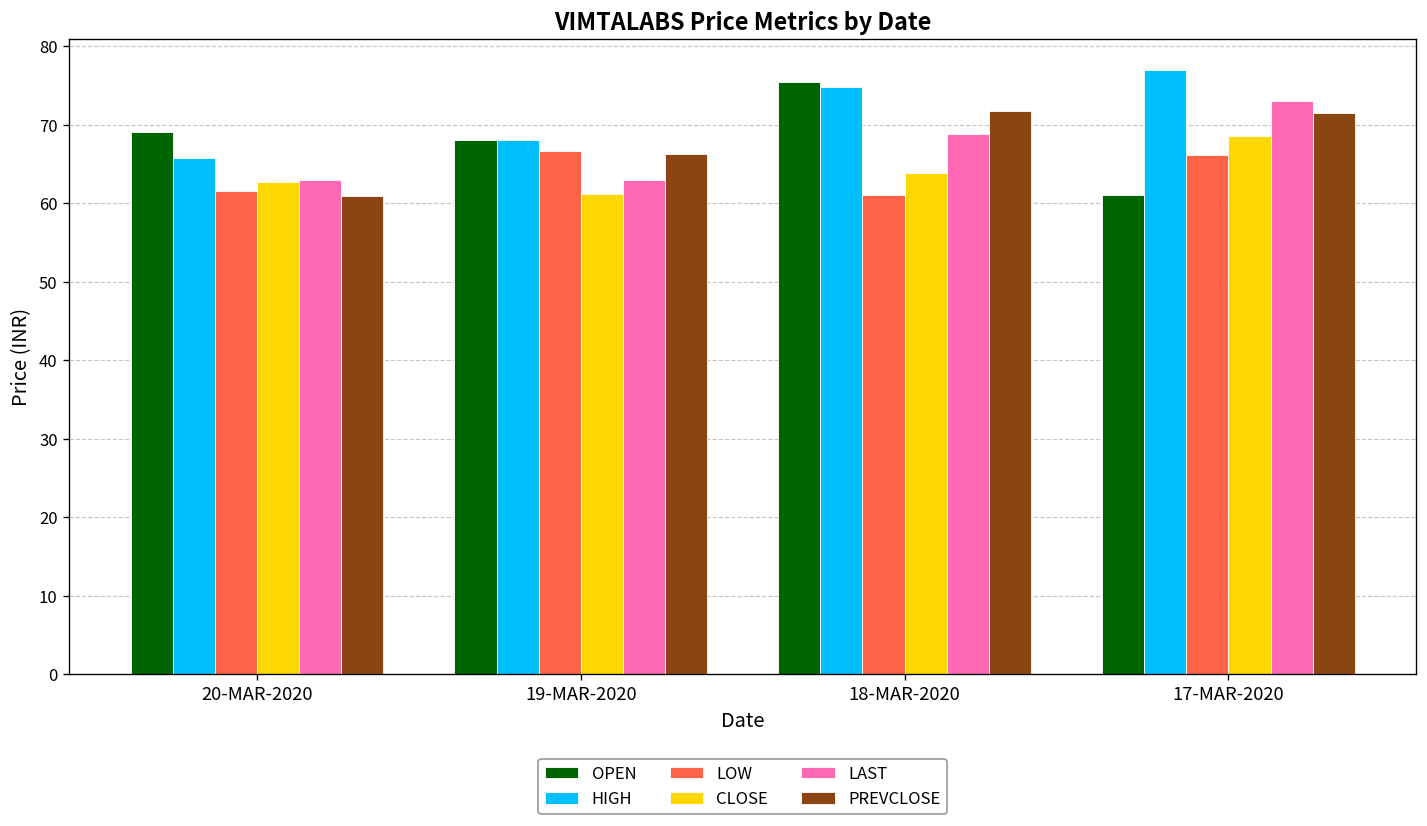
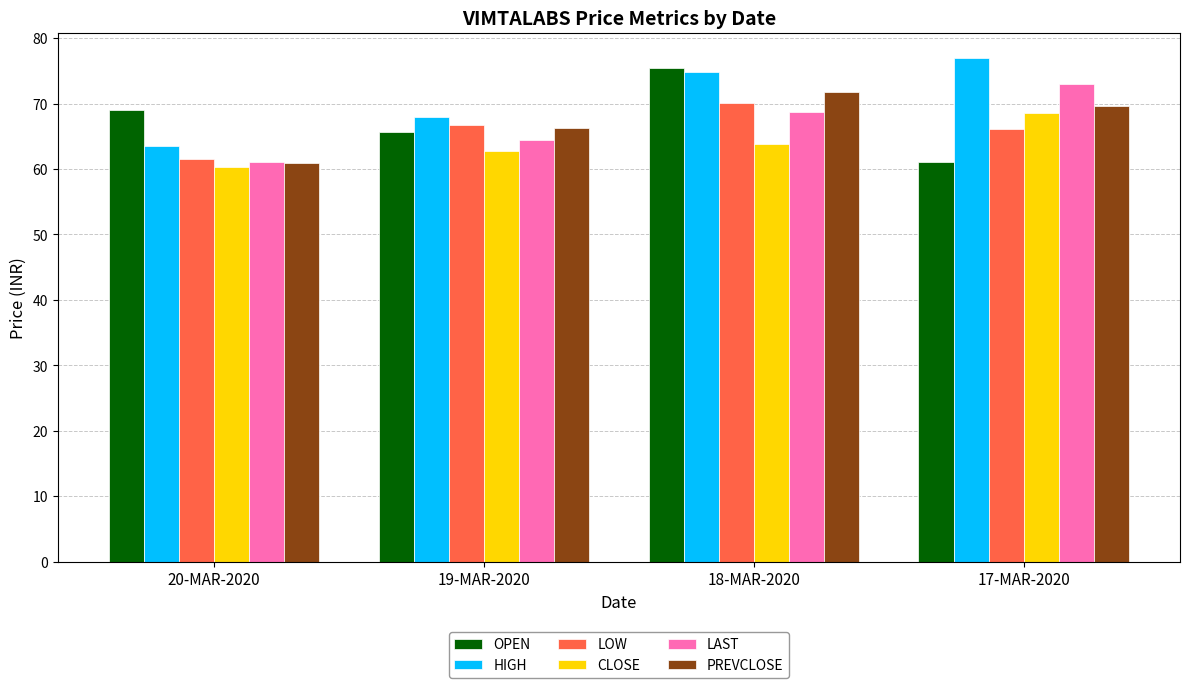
  {
    "OPEN": {
      "20-MAR-2020": 69,
-     "19-MAR-2020": 68,
+     "19-MAR-2020": 66,
      "18-MAR-2020": 75,
      "17-MAR-2020": 61
    },
    "HIGH": {
-     "20-MAR-2020": 66,
+     "20-MAR-2020": 64,
      "19-MAR-2020": 68,
      "18-MAR-2020": 75,
      "17-MAR-2020": 77
    },
    "LOW": {
      "20-MAR-2020": 62,
      "19-MAR-2020": 67,
-     "18-MAR-2020": 61,
+     "18-MAR-2020": 70,
      "17-MAR-2020": 66
    },
    "CLOSE": {
-     "20-MAR-2020": 63,
-     "19-MAR-2020": 61,
+     "20-MAR-2020": 60,
+     "19-MAR-2020": 63,
      "18-MAR-2020": 64,
      "17-MAR-2020": 69
    },
    "LAST": {
-     "20-MAR-2020": 63,
-     "19-MAR-2020": 63,
+     "20-MAR-2020": 61,
+     "19-MAR-2020": 64,
      "18-MAR-2020": 69,
      "17-MAR-2020": 73
    },
    "PREVCLOSE": {
      "20-MAR-2020": 61,
      "19-MAR-2020": 66,
      "18-MAR-2020": 72,
-     "17-MAR-2020": 72
+     "17-MAR-2020": 70
    }
  }
